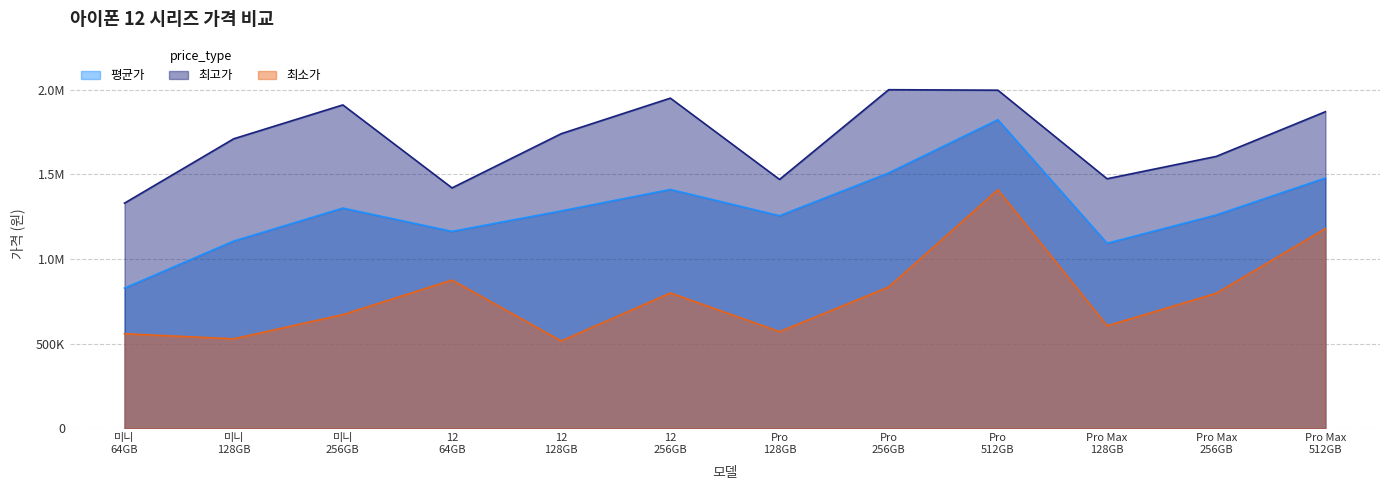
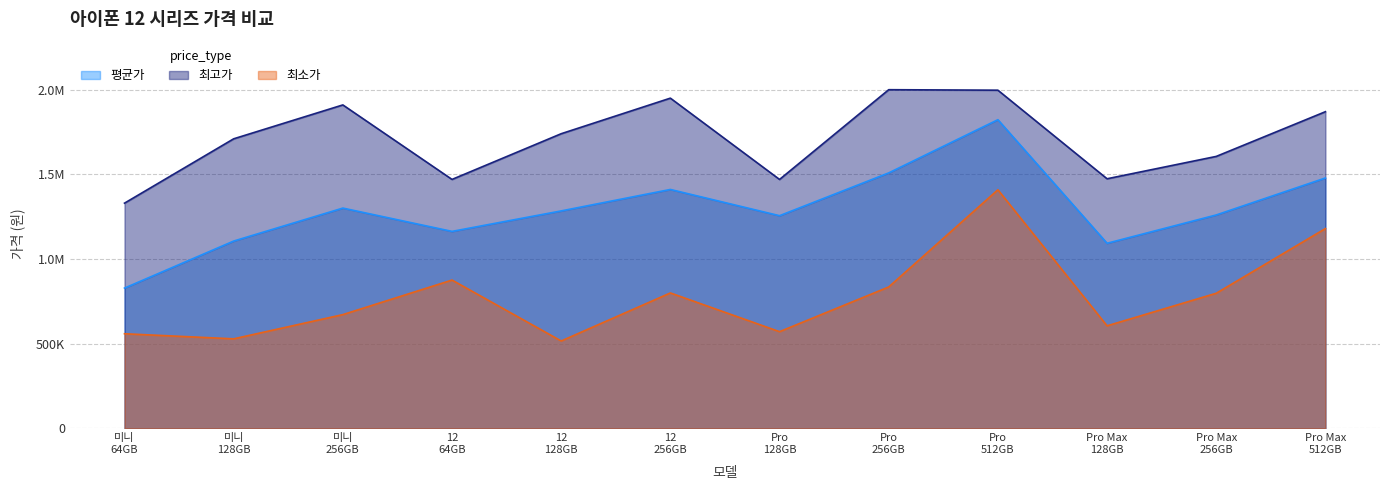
  {
    "평균가": {
      "미니 64GB": 830000,
      "미니 128GB": 1110000,
      "미니 256GB": 1300000,
      "12 64GB": 1160000,
      "12 128GB": 1280000,
      "12 256GB": 1410000,
      "Pro 128GB": 1260000,
      "Pro 256GB": 1510000,
      "Pro 512GB": 1820000,
      "Pro Max 128GB": 1090000,
      "Pro Max 256GB": 1260000,
      "Pro Max 512GB": 1480000
    },
    "최고가": {
      "미니 64GB": 1330000,
      "미니 128GB": 1710000,
      "미니 256GB": 1910000,
-     "12 64GB": 1420000,
+     "12 64GB": 1470000,
      "12 128GB": 1740000,
      "12 256GB": 1950000,
      "Pro 128GB": 1470000,
      "Pro 256GB": 2000000,
      "Pro 512GB": 2000000,
      "Pro Max 128GB": 1470000,
      "Pro Max 256GB": 1610000,
      "Pro Max 512GB": 1870000
    },
    "최소가": {
      "미니 64GB": 560000,
      "미니 128GB": 530000,
      "미니 256GB": 670000,
      "12 64GB": 880000,
      "12 128GB": 520000,
      "12 256GB": 800000,
      "Pro 128GB": 570000,
      "Pro 256GB": 840000,
      "Pro 512GB": 1410000,
      "Pro Max 128GB": 610000,
      "Pro Max 256GB": 800000,
      "Pro Max 512GB": 1180000
    }
  }
